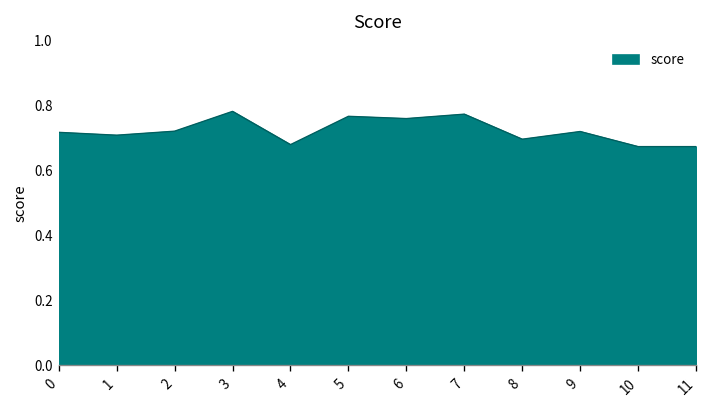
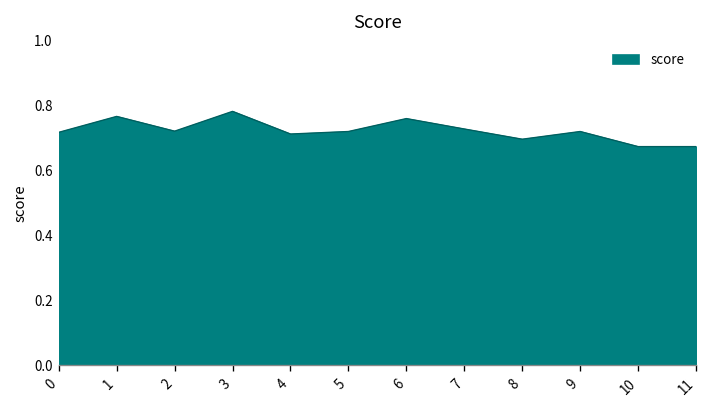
  {
    "0": 0.72,
-   "1": 0.71,
+   "1": 0.77,
    "2": 0.72,
    "3": 0.78,
-   "4": 0.68,
-   "5": 0.77,
+   "4": 0.71,
+   "5": 0.72,
    "6": 0.76,
-   "7": 0.77,
+   "7": 0.73,
    "8": 0.70,
    "9": 0.72,
    "10": 0.67,
    "11": 0.67
  }
